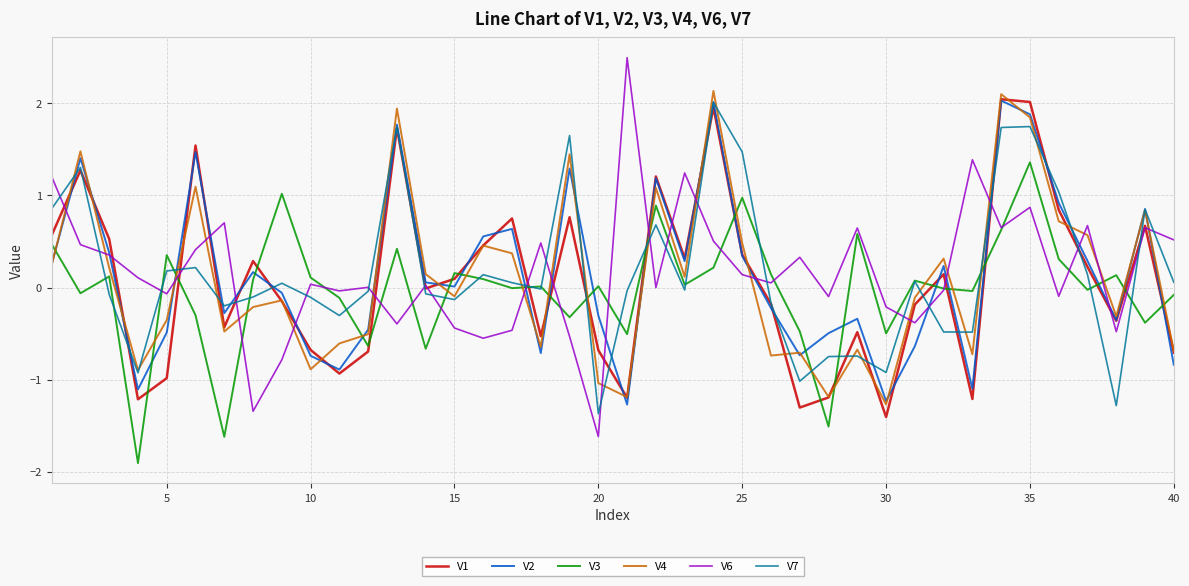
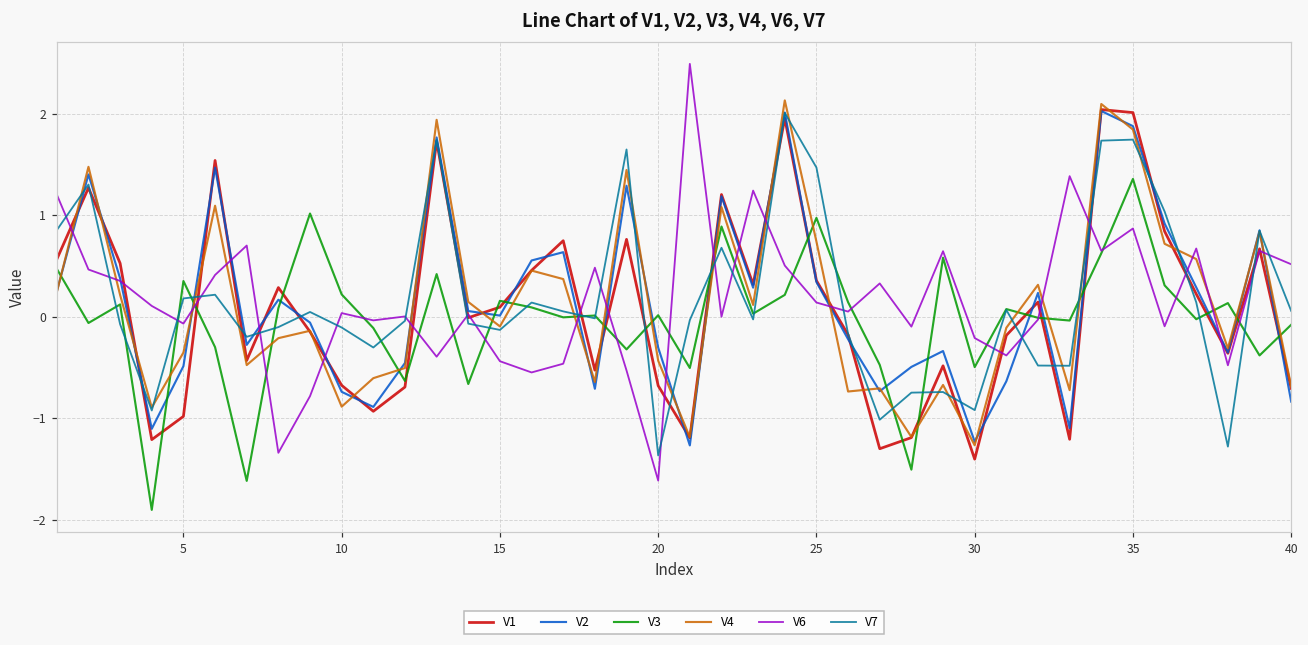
  {
    "V1": {
      "5": -1.0,
      "10": -0.7,
      "15": 0.1,
      "20": -0.7,
      "30": -1.4,
      "35": 2.0
    },
    "V2": {
      "5": -0.5,
      "10": -0.7,
      "15": 0.0,
      "20": -0.3,
      "30": -1.2,
      "35": 1.9,
      "40": -0.8
    },
    "V3": {
      "5": 0.4,
-     "10": 0.1,
+     "10": 0.2,
      "15": 0.2,
      "20": 0.0,
      "25": 1.0,
      "30": -0.5,
      "35": 1.4,
      "40": -0.1
    },
    "V4": {
      "5": -0.4,
      "10": -0.9,
      "15": -0.1,
-     "20": -1.0,
-     "25": 0.5,
+     "20": -0.4,
+     "25": 0.7,
      "30": -1.3,
      "35": 1.8
    },
    "V6": {
      "5": -0.1,
      "10": 0.0,
      "15": -0.4,
      "20": -1.6,
      "25": 0.1,
      "30": -0.2,
      "35": 0.9,
      "40": 0.5
    },
    "V7": {
      "5": 0.2,
      "10": -0.1,
      "15": -0.1,
      "20": -1.4,
      "25": 1.5,
      "30": -0.9,
      "35": 1.7,
      "40": 0.1
    }
  }
